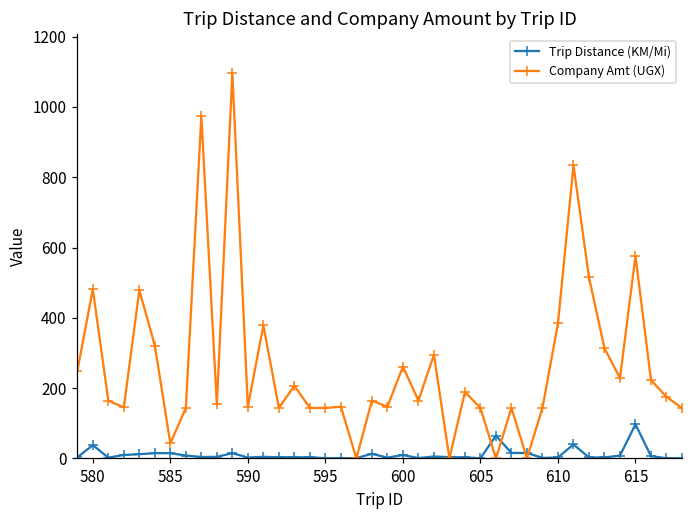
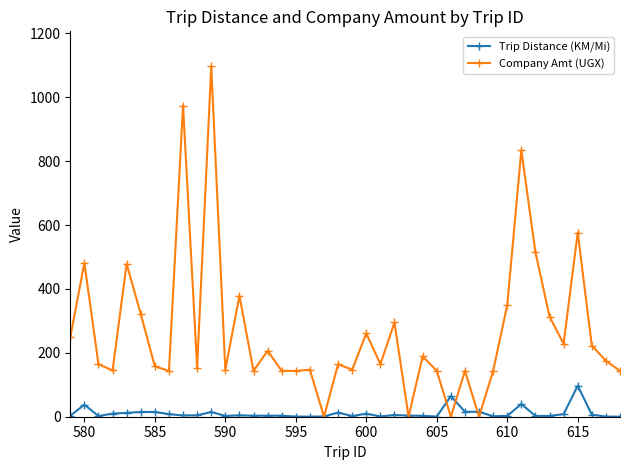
  {
    "Trip Distance (KM/Mi)": {
      "580": 40,
      "585": 10,
      "590": 0,
      "595": 0,
      "600": 10,
      "605": 0,
      "610": 0,
      "615": 100
    },
    "Company Amt (UGX)": {
      "580": 480,
-     "585": 40,
+     "585": 160,
      "590": 150,
      "595": 140,
      "600": 260,
      "605": 140,
-     "610": 380,
+     "610": 350,
      "615": 580
    }
  }
